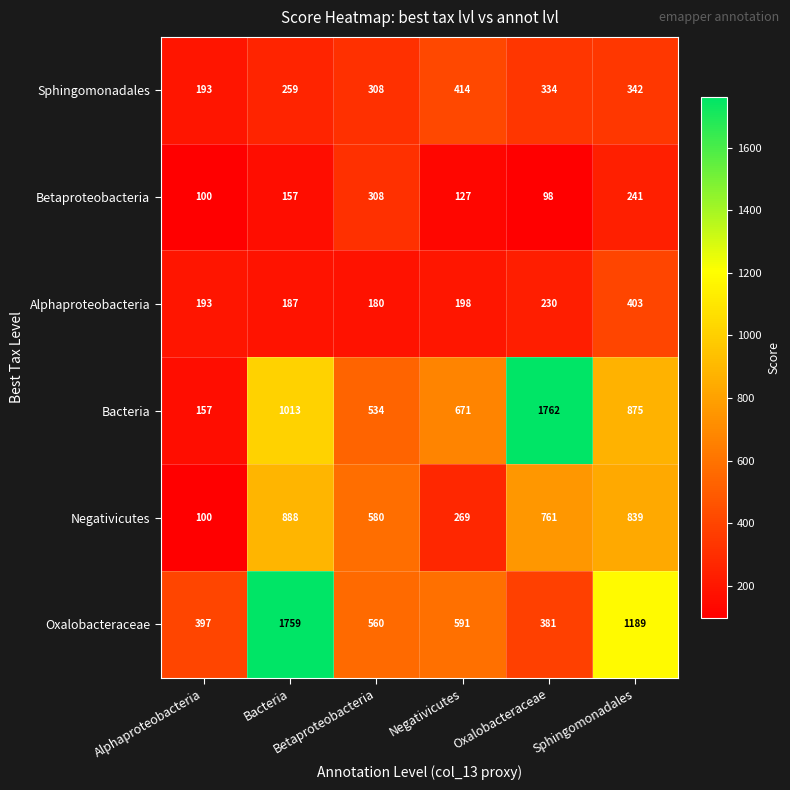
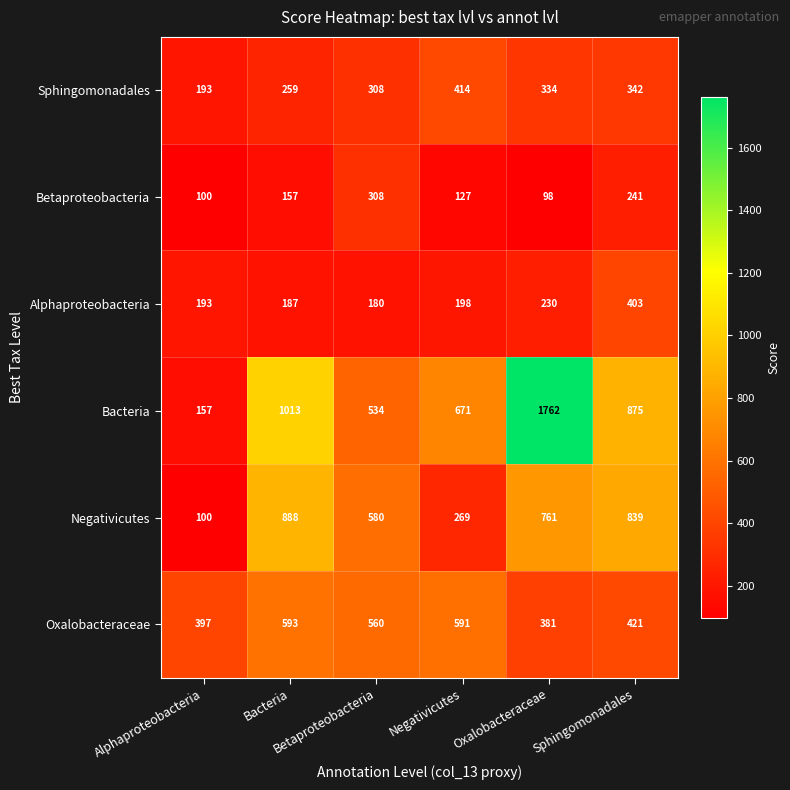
  {
    "Sphingomonadales": {
      "Alphaproteobacteria": 193,
      "Bacteria": 259,
      "Betaproteobacteria": 308,
      "Negativicutes": 414,
      "Oxalobacteraceae": 334,
      "Sphingomonadales": 342
    },
    "Betaproteobacteria": {
      "Alphaproteobacteria": 100,
      "Bacteria": 157,
      "Betaproteobacteria": 308,
      "Negativicutes": 127,
      "Oxalobacteraceae": 98,
      "Sphingomonadales": 241
    },
    "Alphaproteobacteria": {
      "Alphaproteobacteria": 193,
      "Bacteria": 187,
      "Betaproteobacteria": 180,
      "Negativicutes": 198,
      "Oxalobacteraceae": 230,
      "Sphingomonadales": 403
    },
    "Bacteria": {
      "Alphaproteobacteria": 157,
      "Bacteria": 1013,
      "Betaproteobacteria": 534,
      "Negativicutes": 671,
      "Oxalobacteraceae": 1762,
      "Sphingomonadales": 875
    },
    "Negativicutes": {
      "Alphaproteobacteria": 100,
      "Bacteria": 888,
      "Betaproteobacteria": 580,
      "Negativicutes": 269,
      "Oxalobacteraceae": 761,
      "Sphingomonadales": 839
    },
    "Oxalobacteraceae": {
      "Alphaproteobacteria": 397,
-     "Bacteria": 1759,
+     "Bacteria": 593,
      "Betaproteobacteria": 560,
      "Negativicutes": 591,
      "Oxalobacteraceae": 381,
-     "Sphingomonadales": 1189
+     "Sphingomonadales": 421
    }
  }
